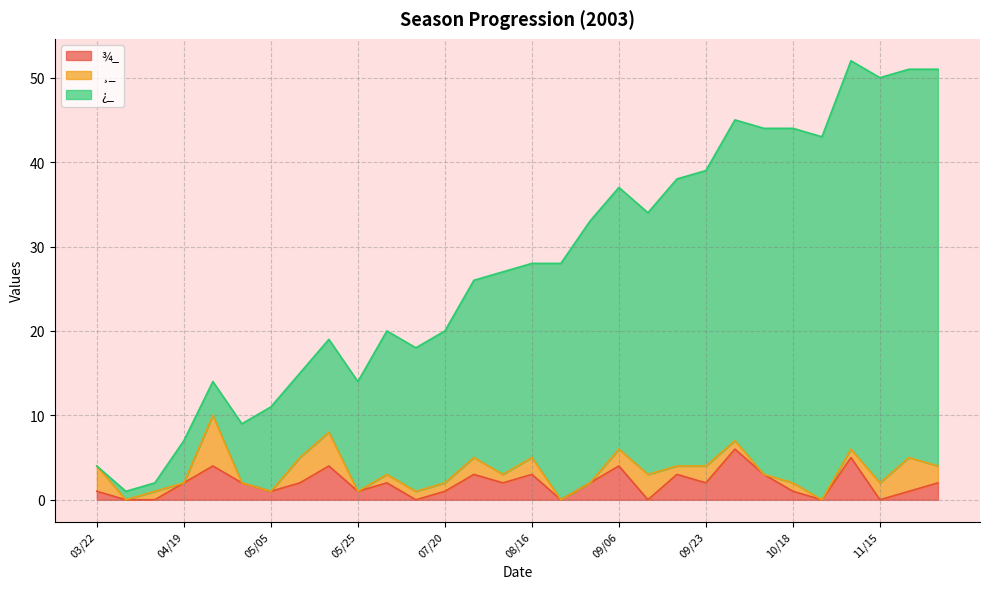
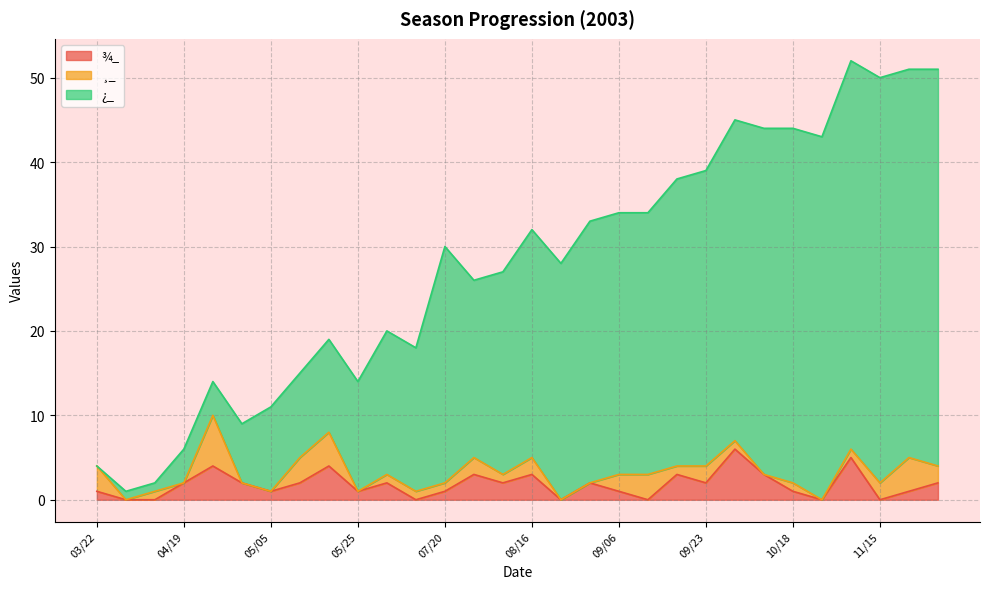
  {
    "¾_": {
      "03/22": 1,
      "07/20": 1,
      "08/16": 3,
-     "09/06": 4,
+     "09/06": 1,
      "09/23": 2,
      "10/18": 1,
      "11/15": 0
    },
    "¸_": {
      "07/20": 1,
      "08/16": 2,
      "09/06": 2,
      "09/23": 2,
      "10/18": 1,
      "11/15": 2
    },
    "¿_": {
-     "04/19": 5,
+     "04/19": 4,
      "05/05": 10,
      "05/25": 13,
-     "07/20": 18,
-     "08/16": 23,
+     "07/20": 28,
+     "08/16": 27,
      "09/06": 31,
      "09/23": 35,
      "10/18": 42,
      "11/15": 48
    }
  }
